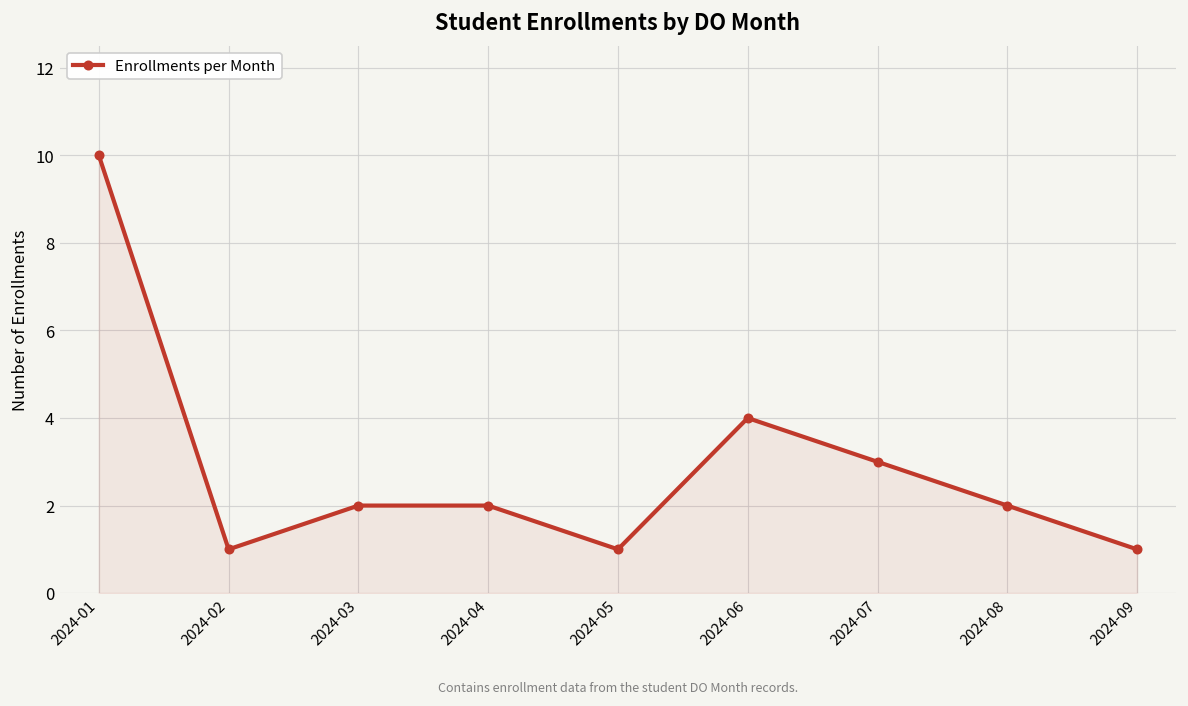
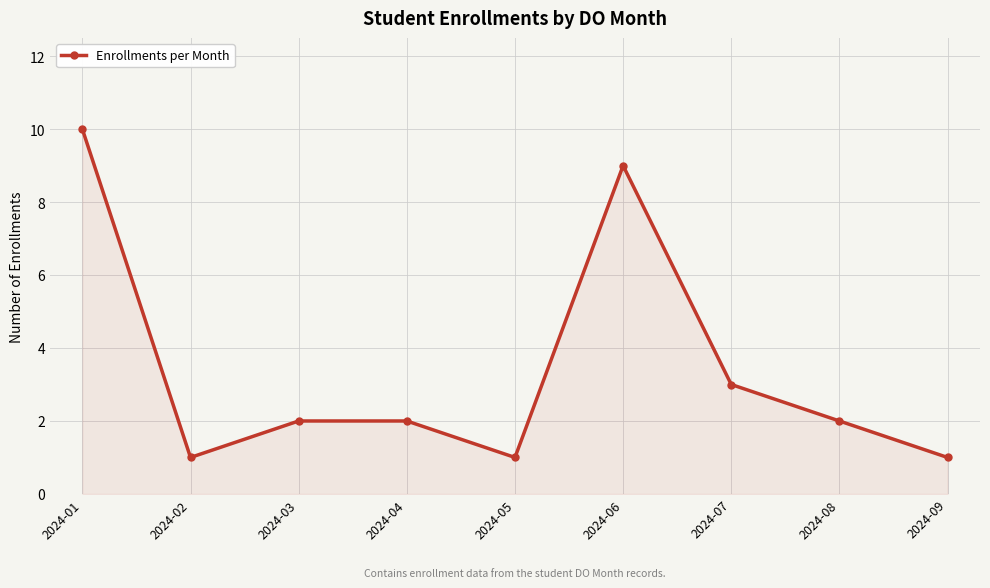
  {
    "2024-01": 10,
    "2024-02": 1,
    "2024-03": 2,
    "2024-04": 2,
    "2024-05": 1,
-   "2024-06": 4,
+   "2024-06": 9,
    "2024-07": 3,
    "2024-08": 2,
    "2024-09": 1
  }
